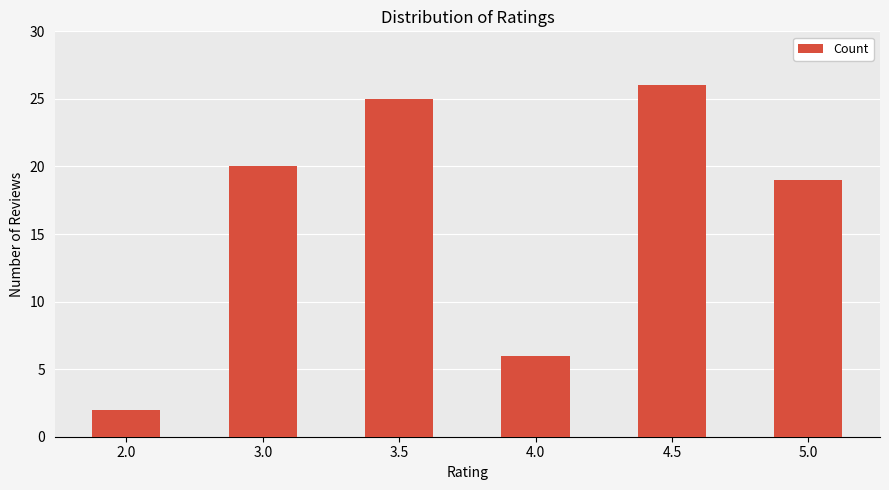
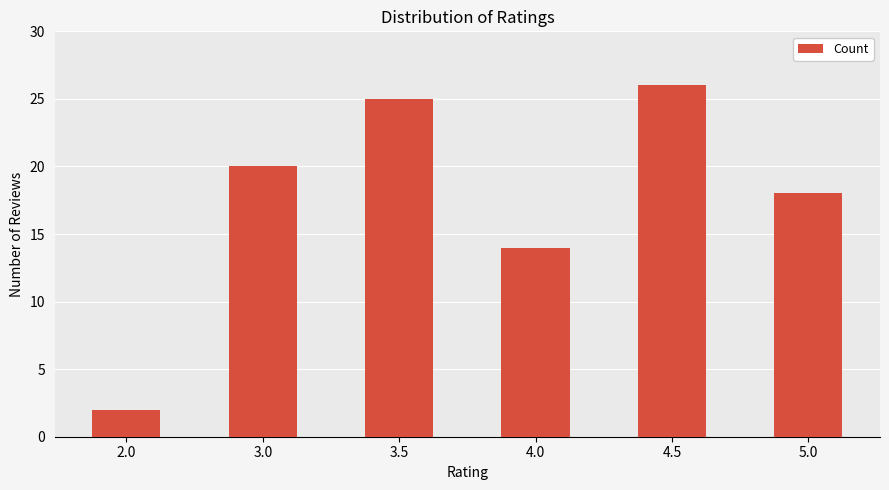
  {
    "2.0": 2,
    "3.0": 20,
    "3.5": 25,
-   "4.0": 6,
+   "4.0": 14,
    "4.5": 26,
-   "5.0": 19
+   "5.0": 18
  }
